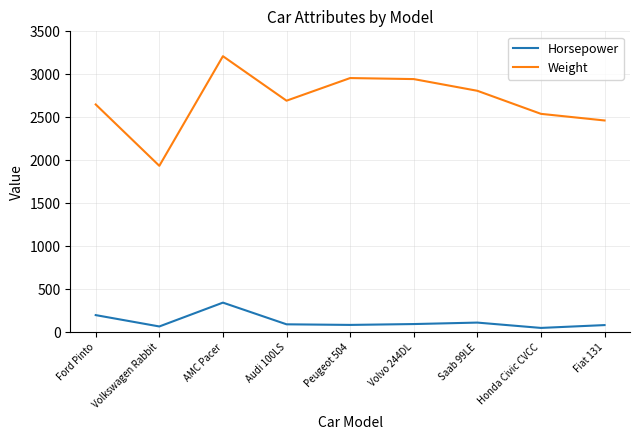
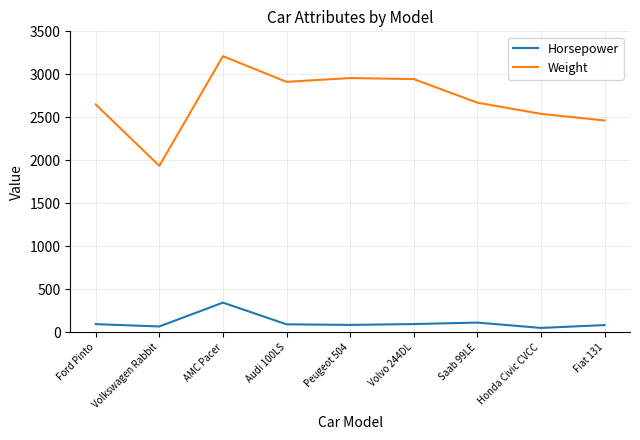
  {
    "Horsepower": {
-     "Ford Pinto": 200,
+     "Ford Pinto": 100,
      "Volkswagen Rabbit": 100,
      "AMC Pacer": 300,
      "Audi 100LS": 100,
      "Peugeot 504": 100,
      "Volvo 244DL": 100,
      "Saab 99LE": 100,
      "Honda Civic CVCC": 100,
      "Fiat 131": 100
    },
    "Weight": {
      "Ford Pinto": 2700,
      "Volkswagen Rabbit": 1900,
      "AMC Pacer": 3200,
-     "Audi 100LS": 2700,
+     "Audi 100LS": 2900,
      "Peugeot 504": 3000,
      "Volvo 244DL": 2900,
-     "Saab 99LE": 2800,
+     "Saab 99LE": 2700,
      "Honda Civic CVCC": 2500,
      "Fiat 131": 2500
    }
  }
